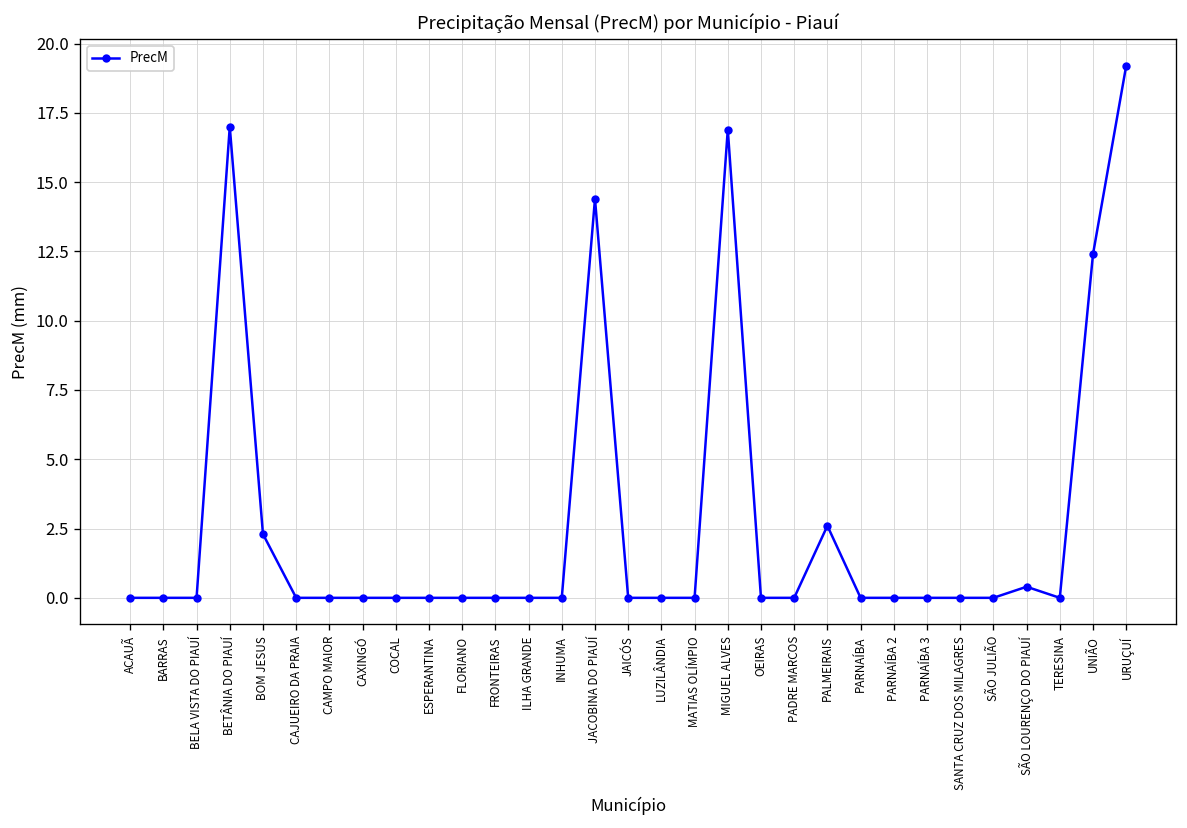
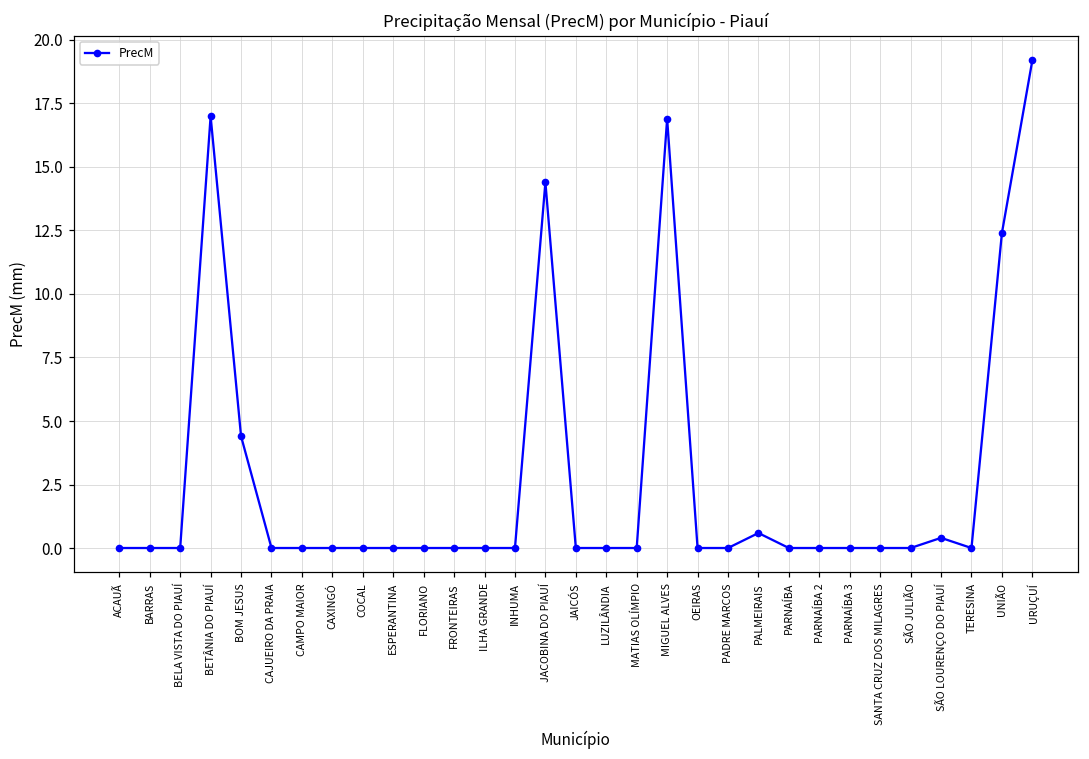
  {
    "ACAUÃ": 0.0,
    "BARRAS": 0.0,
    "BELA VISTA DO PIAUÍ": 0.0,
    "BETÂNIA DO PIAUÍ": 17.0,
-   "BOM JESUS": 2.3,
+   "BOM JESUS": 4.4,
    "CAJUEIRO DA PRAIA": 0.0,
    "CAMPO MAIOR": 0.0,
    "CAXINGÓ": 0.0,
    "COCAL": 0.0,
    "ESPERANTINA": 0.0,
    "FLORIANO": 0.0,
    "FRONTEIRAS": 0.0,
    "ILHA GRANDE": 0.0,
    "INHUMA": 0.0,
    "JACOBINA DO PIAUÍ": 14.4,
    "JAICÓS": 0.0,
    "LUZILÂNDIA": 0.0,
    "MATIAS OLÍMPIO": 0.0,
    "MIGUEL ALVES": 16.9,
    "OEIRAS": 0.0,
    "PADRE MARCOS": 0.0,
-   "PALMEIRAIS": 2.6,
+   "PALMEIRAIS": 0.6,
    "PARNAÍBA": 0.0,
    "PARNAÍBA 2": 0.0,
    "PARNAÍBA 3": 0.0,
    "SANTA CRUZ DOS MILAGRES": 0.0,
    "SÃO JULIÃO": 0.0,
    "SÃO LOURENÇO DO PIAUÍ": 0.4,
    "TERESINA": 0.0,
    "UNIÃO": 12.4,
    "URUÇUÍ": 19.2
  }
